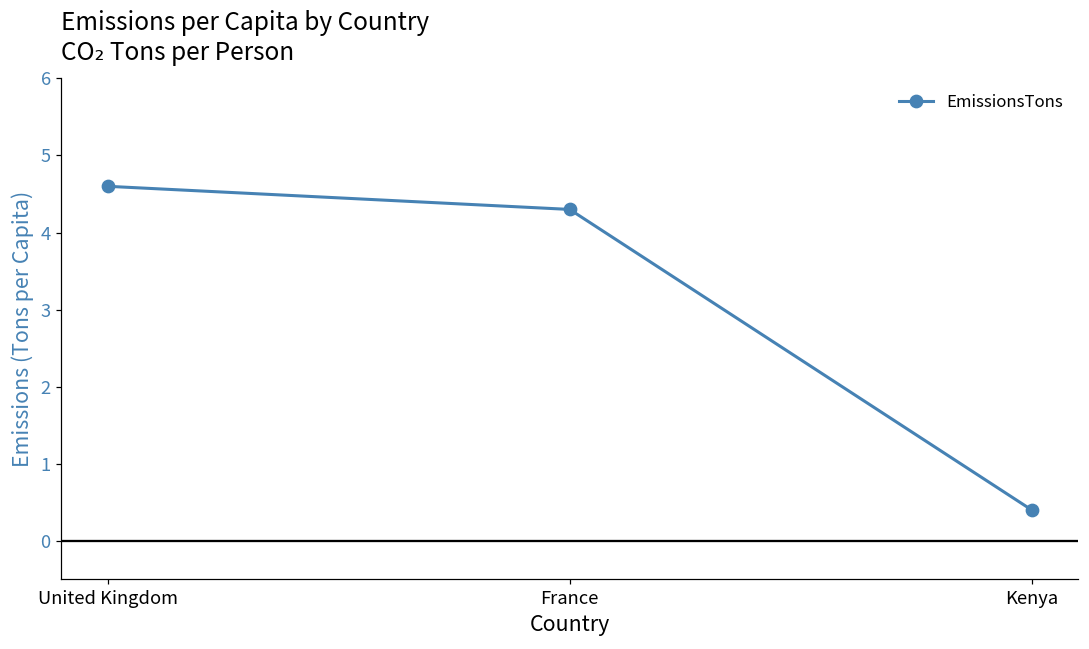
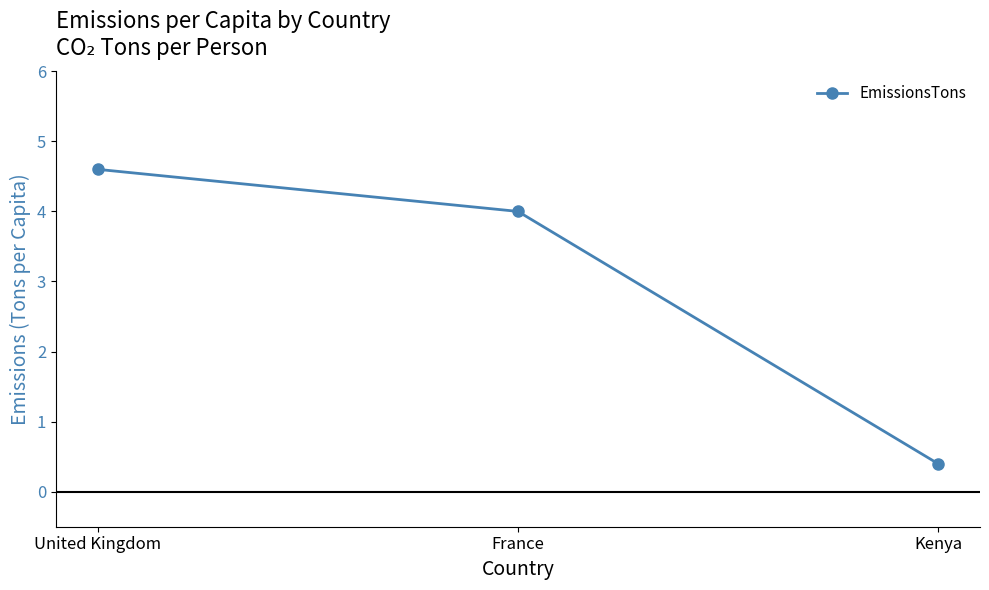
  {
    "United Kingdom": 4.6,
-   "France": 4.3,
+   "France": 4.0,
    "Kenya": 0.4
  }
